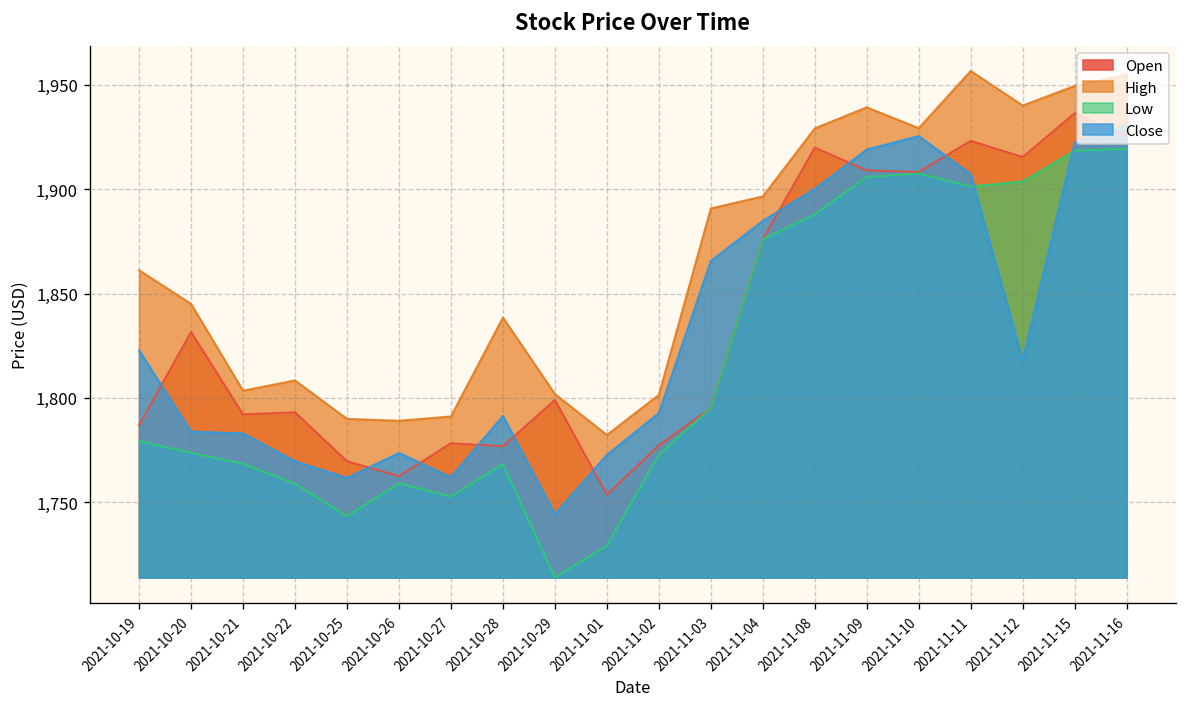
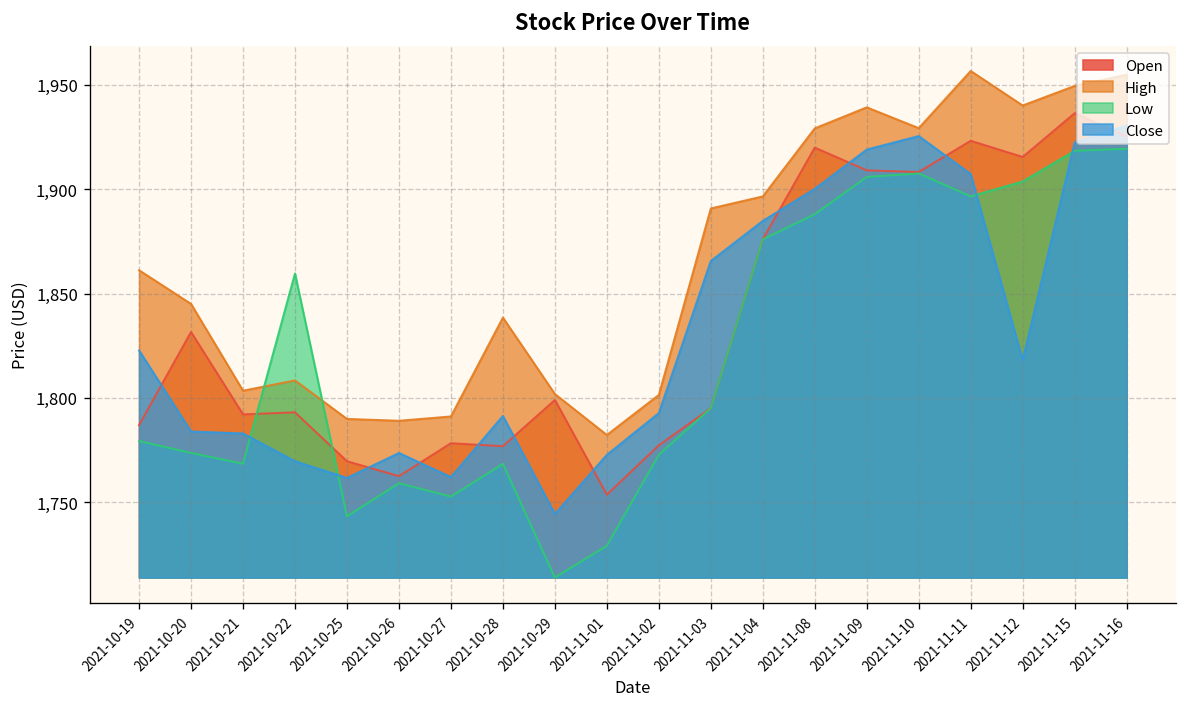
  {
    "Low": {
      "2021-10-19": "1,779",
      "2021-10-20": "1,774",
      "2021-10-21": "1,768",
-     "2021-10-22": "1,759",
+     "2021-10-22": "1,860",
      "2021-10-25": "1,743",
      "2021-10-26": "1,759",
      "2021-10-27": "1,753",
      "2021-10-28": "1,768",
      "2021-10-29": "1,714",
      "2021-11-01": "1,729",
      "2021-11-02": "1,773",
      "2021-11-08": "1,888",
      "2021-11-09": "1,906",
-     "2021-11-11": "1,901",
+     "2021-11-11": "1,897",
      "2021-11-12": "1,904",
      "2021-11-15": "1,918"
    },
    "Close": {
      "2021-10-19": "1,823",
      "2021-10-20": "1,784",
      "2021-10-21": "1,783",
      "2021-10-22": "1,770",
      "2021-10-25": "1,762",
      "2021-10-26": "1,774",
      "2021-10-27": "1,762",
      "2021-10-28": "1,791",
      "2021-10-29": "1,744",
      "2021-11-01": "1,773",
      "2021-11-02": "1,793",
      "2021-11-03": "1,866",
      "2021-11-04": "1,885",
      "2021-11-08": "1,900",
      "2021-11-09": "1,919",
      "2021-11-10": "1,925",
      "2021-11-11": "1,907",
      "2021-11-12": "1,818",
      "2021-11-15": "1,922"
    }
  }
